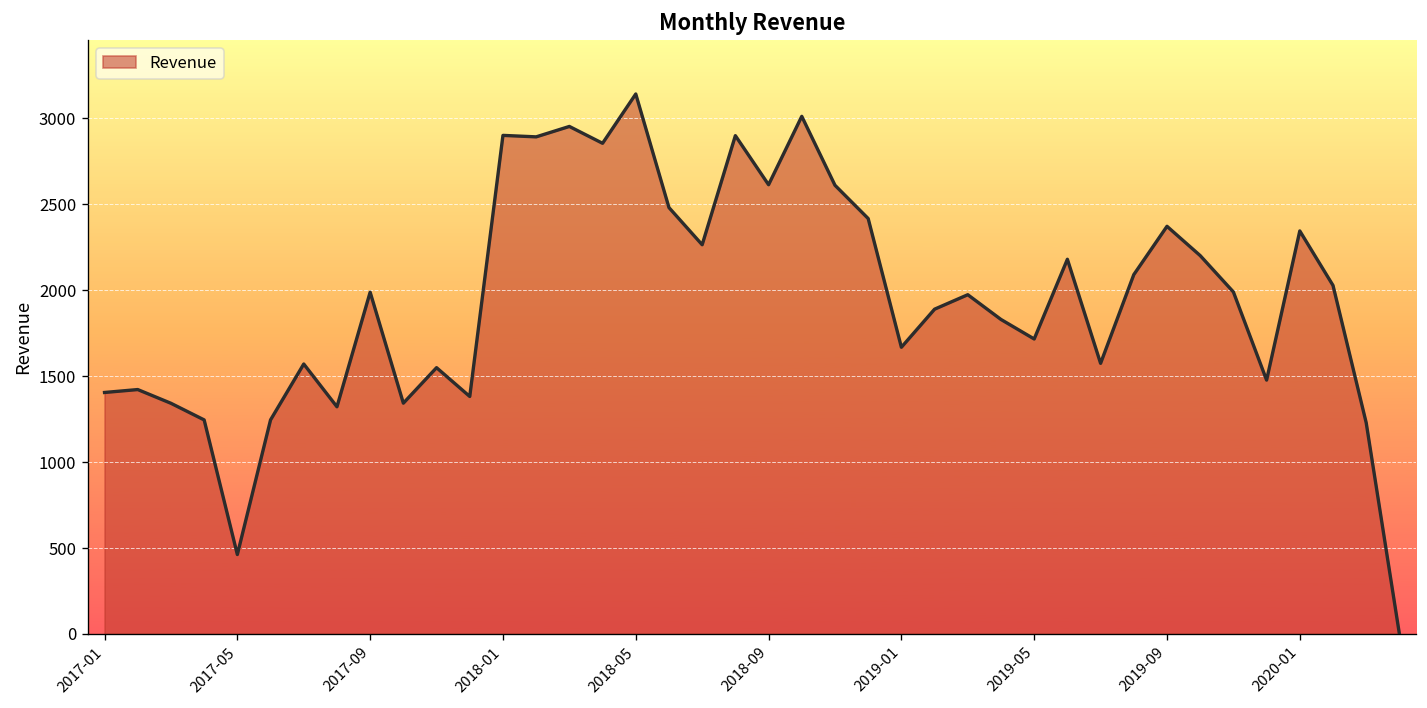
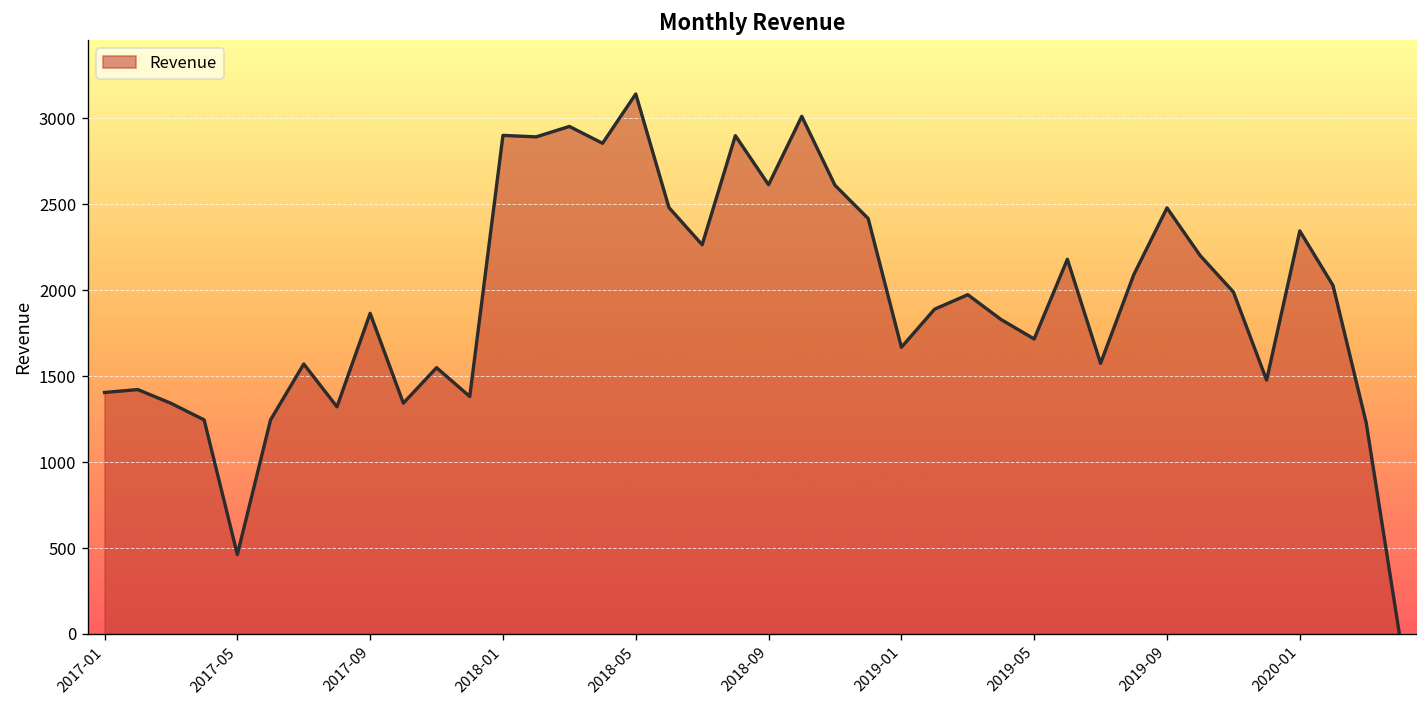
  {
    "2017-01": 1400,
    "2017-05": 460,
-   "2017-09": 1990,
+   "2017-09": 1870,
    "2018-01": 2900,
    "2018-05": 3140,
    "2018-09": 2610,
    "2019-01": 1670,
    "2019-05": 1720,
-   "2019-09": 2370,
+   "2019-09": 2480,
    "2020-01": 2340
  }
